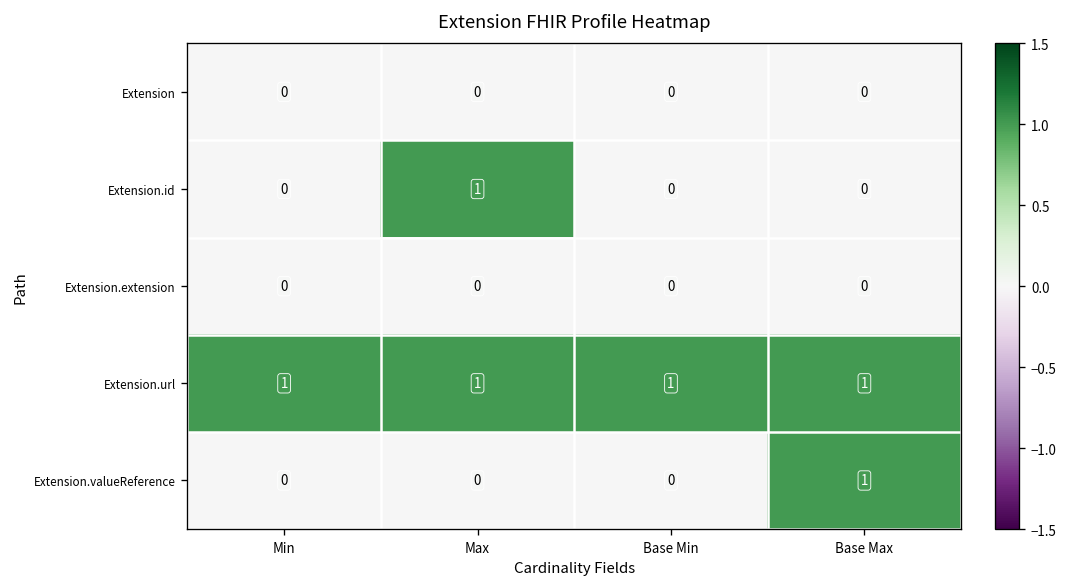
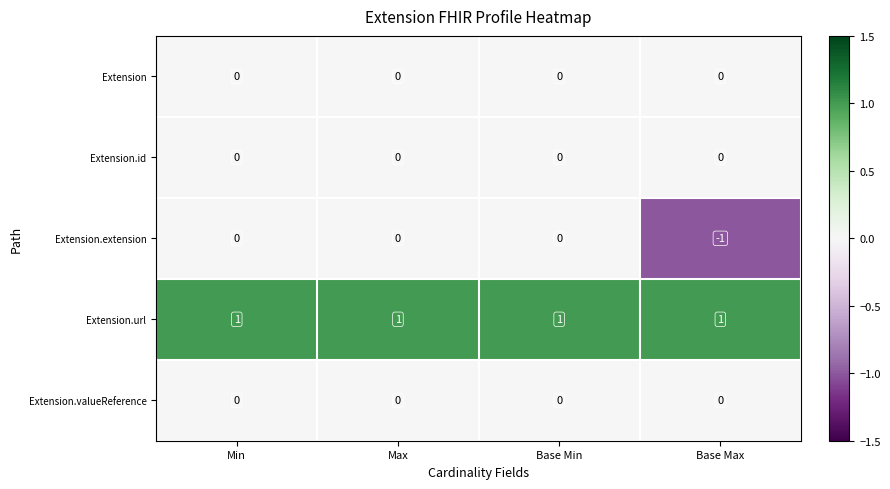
  {
    "Extension.id": {
-     "Max": 1
+     "Max": 0
    },
    "Extension.extension": {
-     "Base Max": 0
+     "Base Max": -1
    },
    "Extension.valueReference": {
-     "Base Max": 1
+     "Base Max": 0
    }
  }
